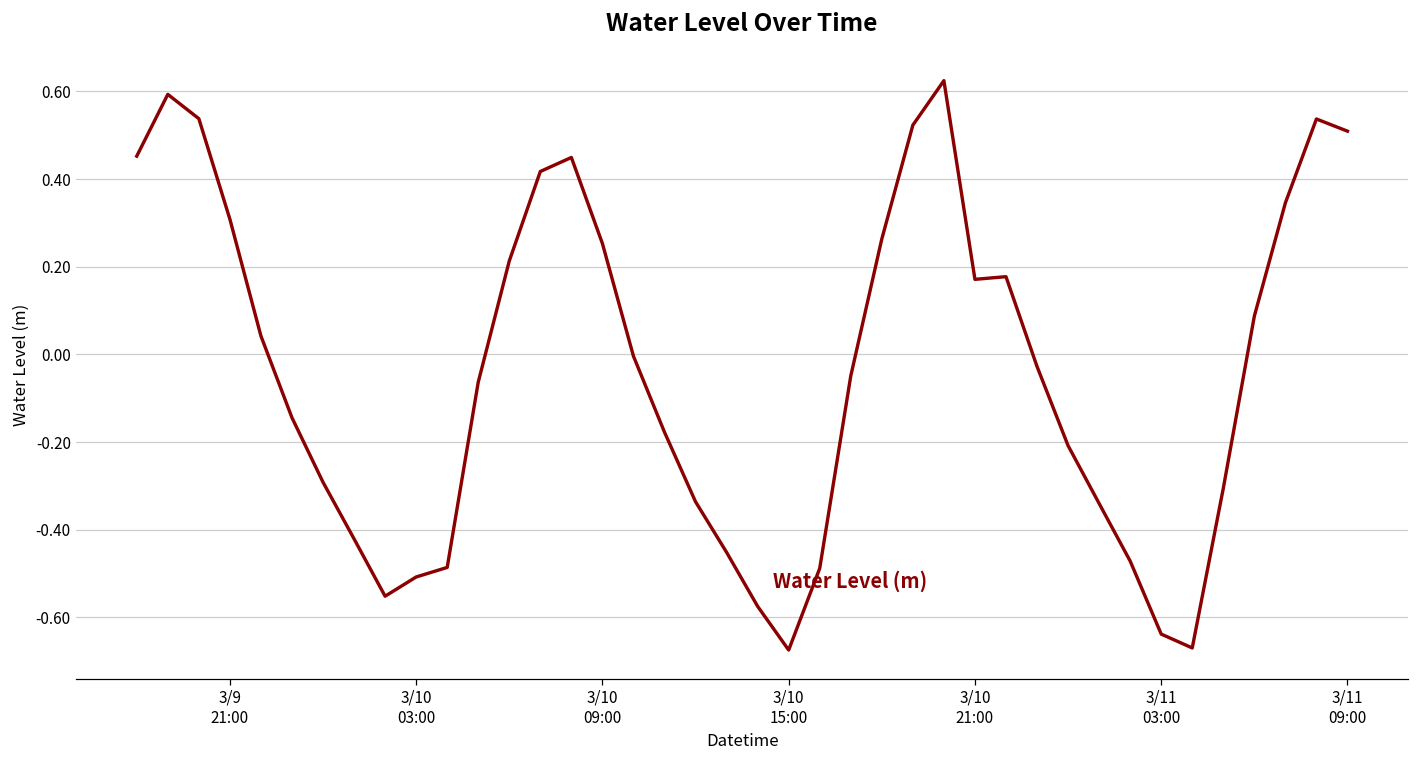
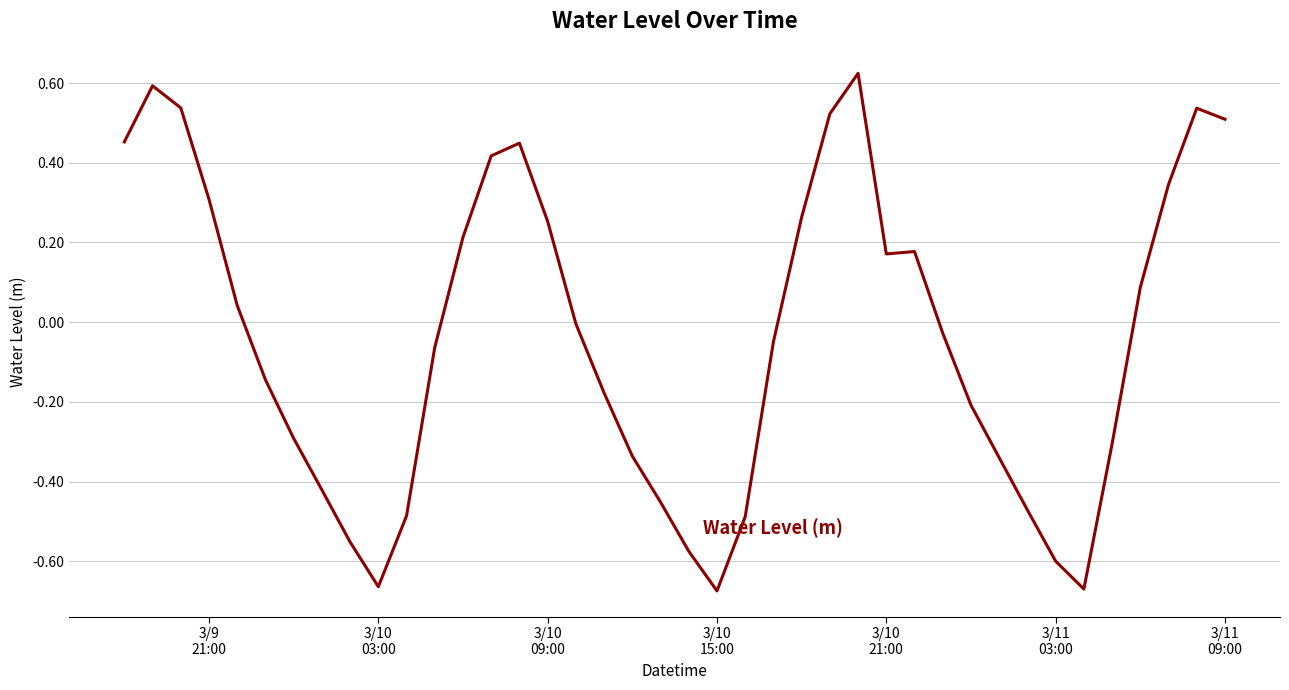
  {
    "3/9 21:00": 0.31,
-   "3/10 03:00": -0.51,
+   "3/10 03:00": -0.66,
    "3/10 09:00": 0.25,
    "3/10 15:00": -0.67,
    "3/10 21:00": 0.17,
-   "3/11 03:00": -0.64,
+   "3/11 03:00": -0.60,
    "3/11 09:00": 0.51
  }
